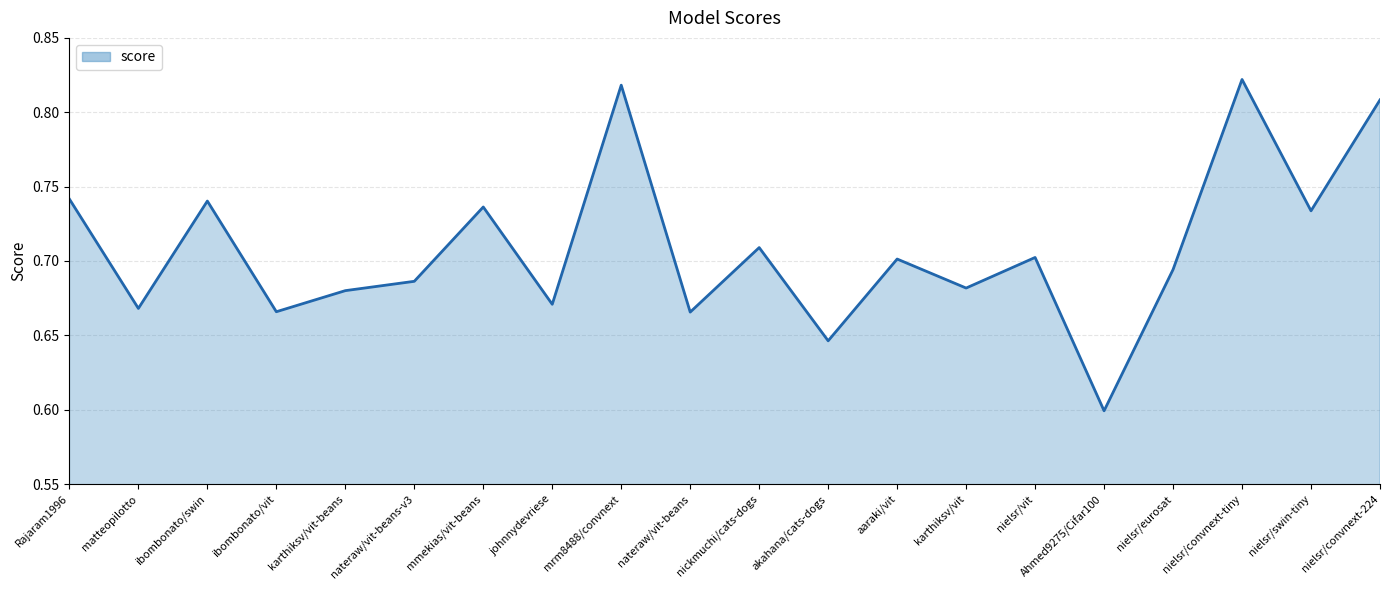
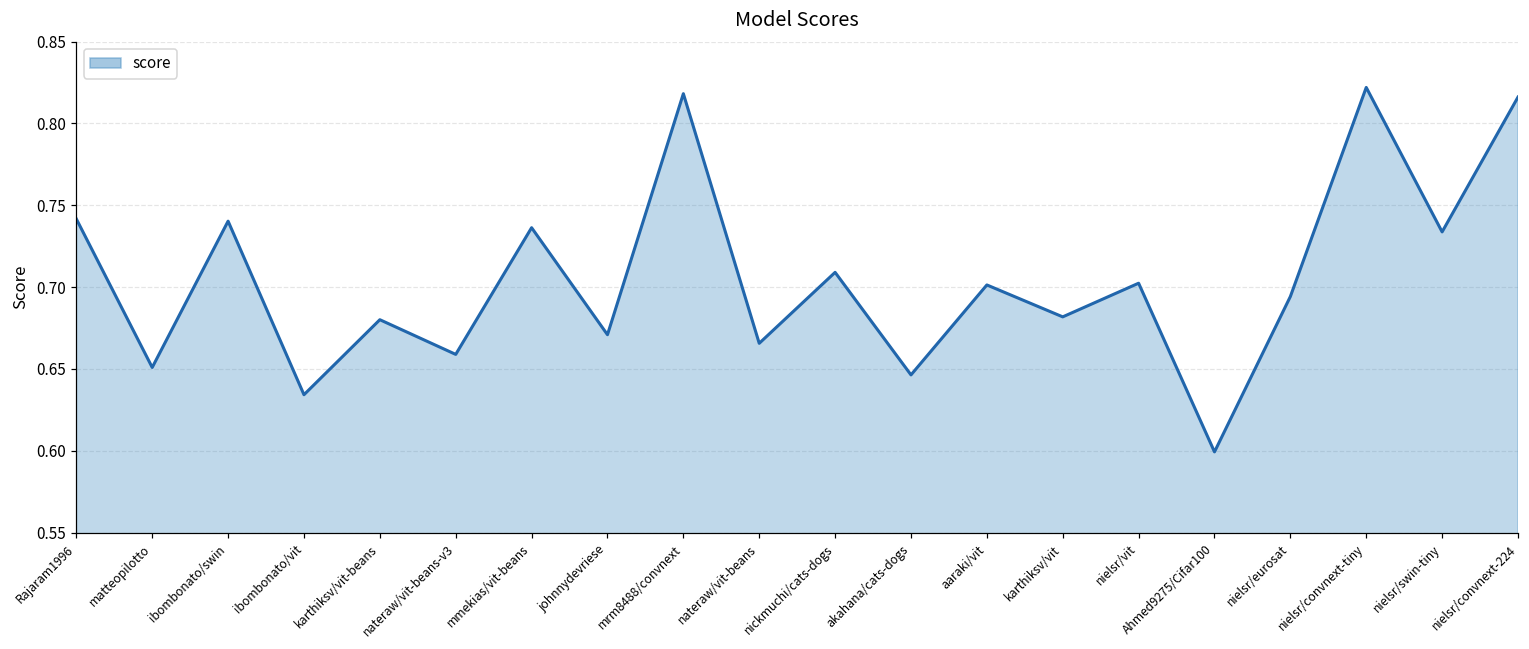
  {
    "Rajaram1996": 0.742,
-   "matteopilotto": 0.668,
+   "matteopilotto": 0.651,
    "ibombonato/swin": 0.740,
-   "ibombonato/vit": 0.666,
+   "ibombonato/vit": 0.634,
    "karthiksv/vit-beans": 0.680,
-   "nateraw/vit-beans-v3": 0.686,
+   "nateraw/vit-beans-v3": 0.659,
    "mmekias/vit-beans": 0.736,
    "johnnydevriese": 0.671,
    "mrm8488/convnext": 0.818,
    "nateraw/vit-beans": 0.666,
    "nickmuchi/cats-dogs": 0.709,
    "akahana/cats-dogs": 0.646,
    "aaraki/vit": 0.701,
    "karthiksv/vit": 0.682,
    "nielsr/vit": 0.702,
    "Ahmed9275/Cifar100": 0.599,
    "nielsr/eurosat": 0.694,
    "nielsr/convnext-tiny": 0.822,
    "nielsr/swin-tiny": 0.734,
-   "nielsr/convnext-224": 0.808
+   "nielsr/convnext-224": 0.816
  }
